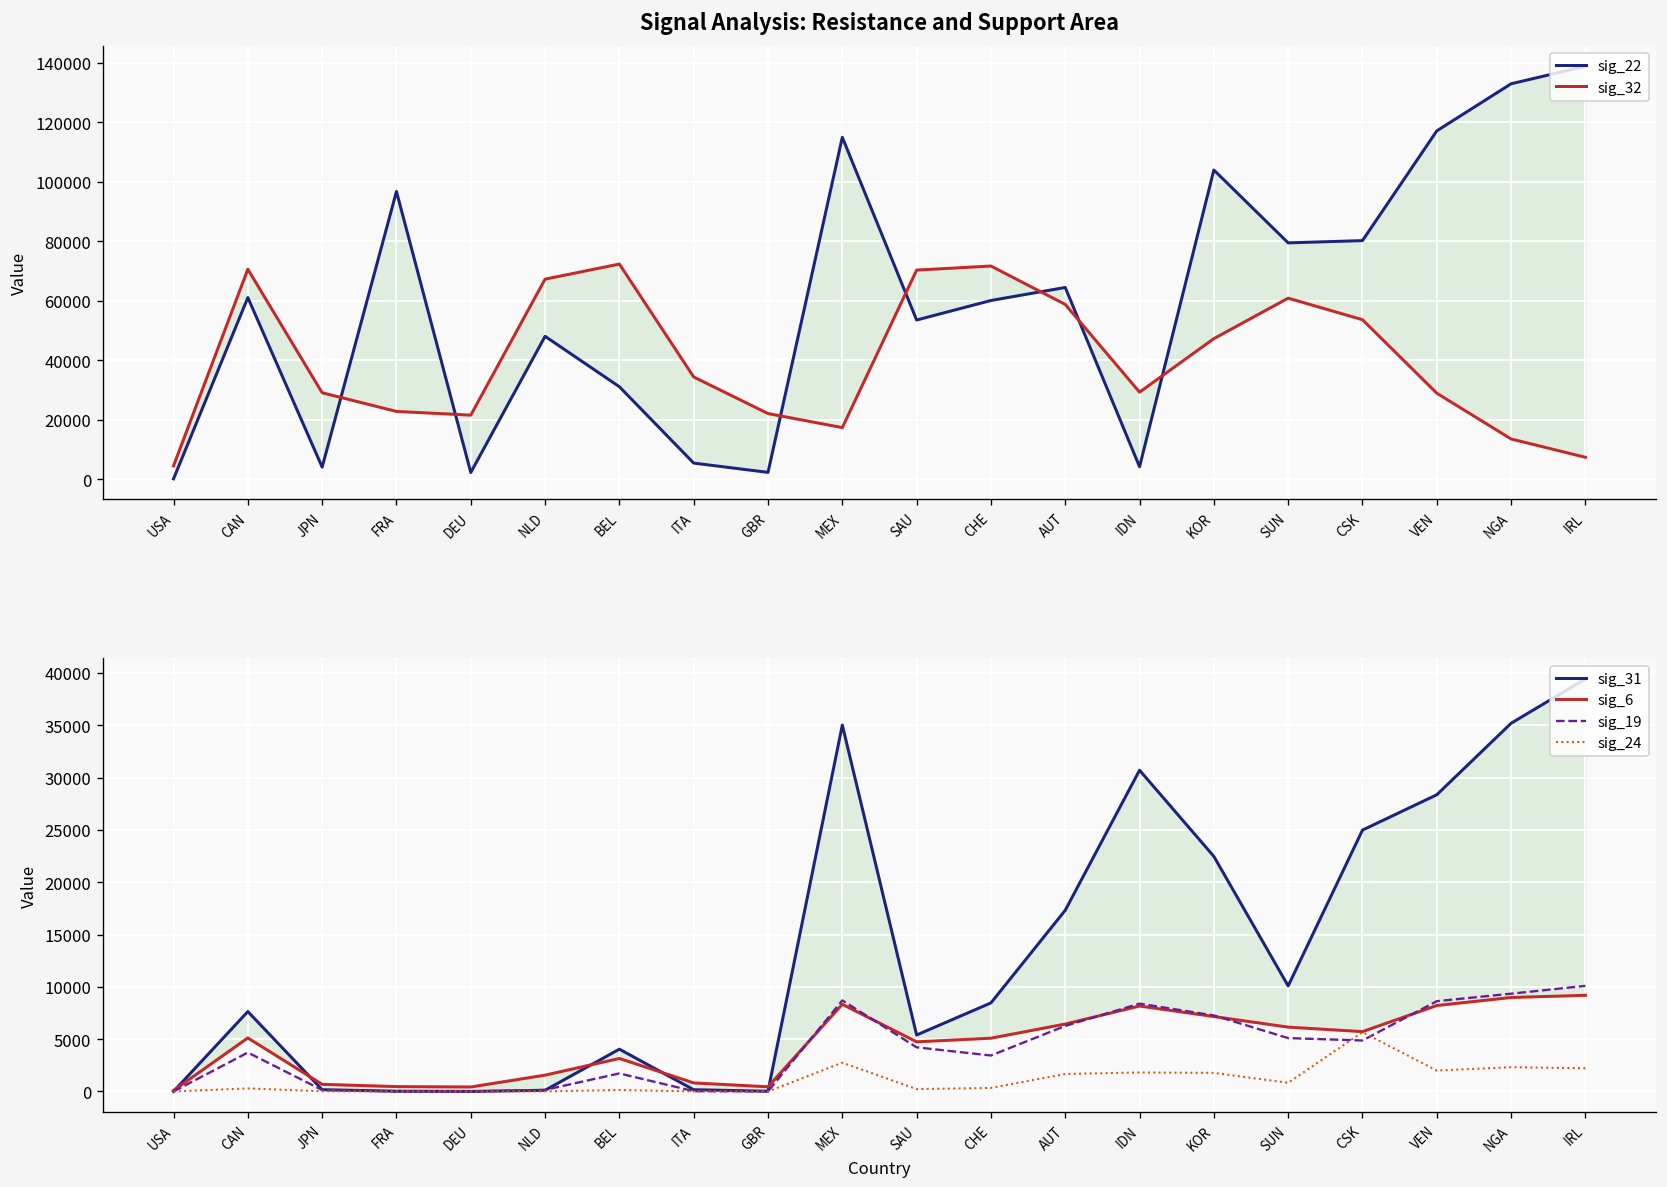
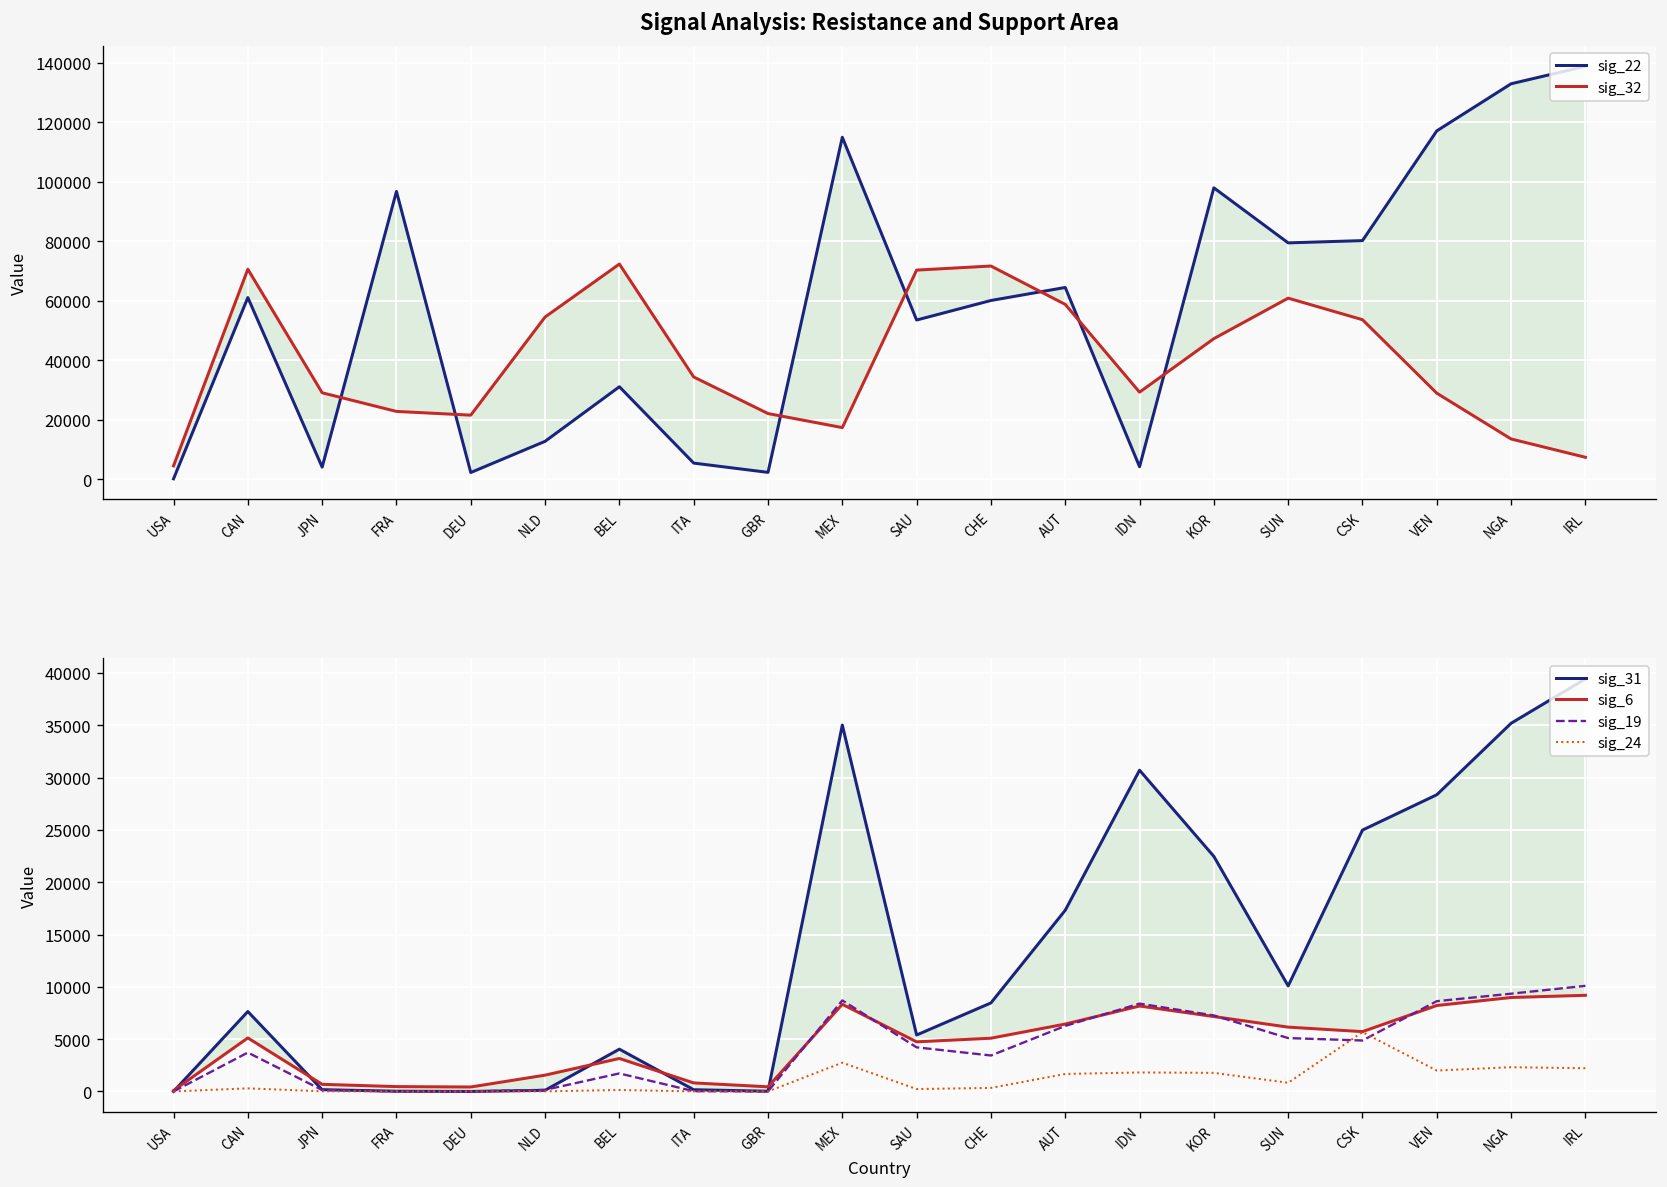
  {
    "Signal Analysis: Resistance and Support Area": {
      "sig_22": {
        "USA": 0,
        "CAN": 61000,
        "JPN": 4000,
        "DEU": 2000,
-       "NLD": 48000,
+       "NLD": 13000,
        "BEL": 31000,
        "ITA": 5000,
        "GBR": 2000,
        "SAU": 54000,
        "CHE": 60000,
        "IDN": 4000,
-       "KOR": 104000
+       "KOR": 98000
      },
      "sig_32": {
        "FRA": 23000,
-       "NLD": 67000,
+       "NLD": 55000,
        "MEX": 17000,
        "AUT": 59000,
        "KOR": 47000,
        "SUN": 61000,
        "CSK": 54000,
        "VEN": 29000,
        "NGA": 14000,
        "IRL": 7000
      }
    }
  }
